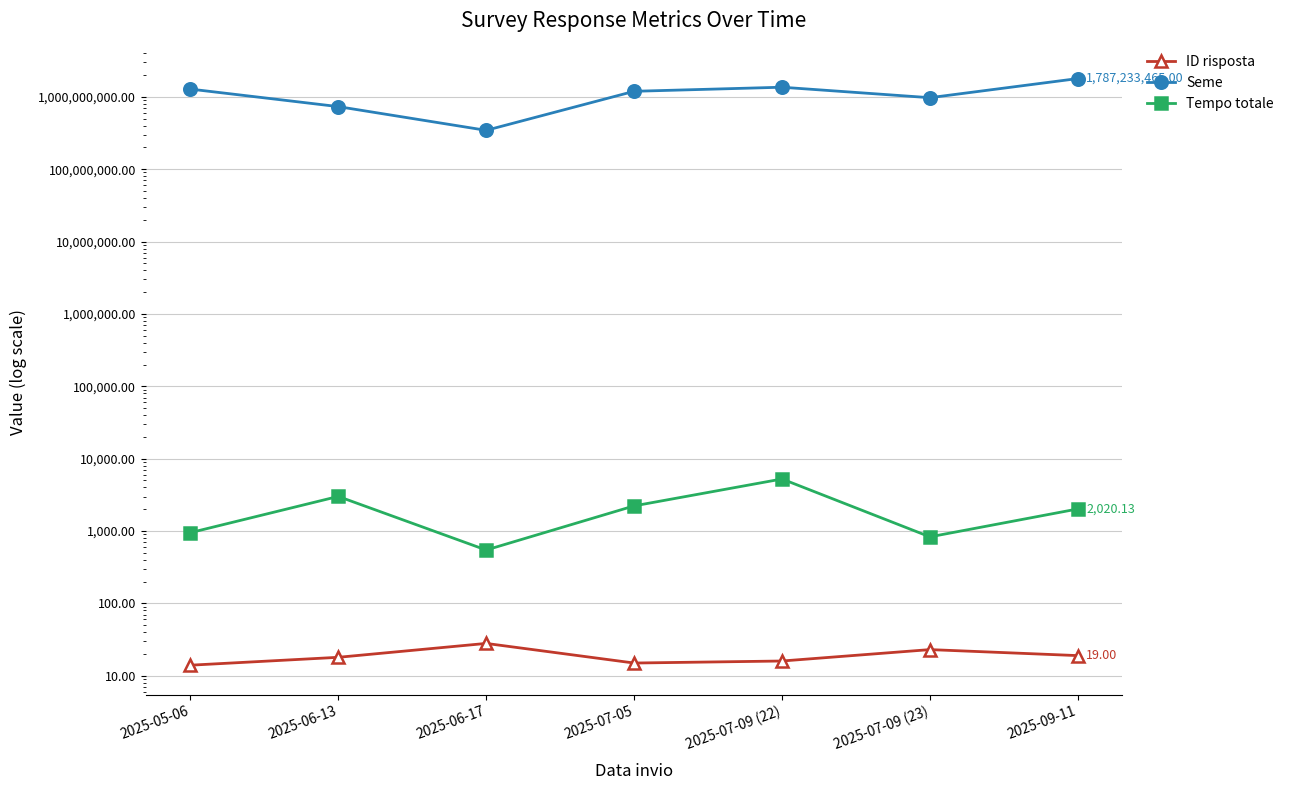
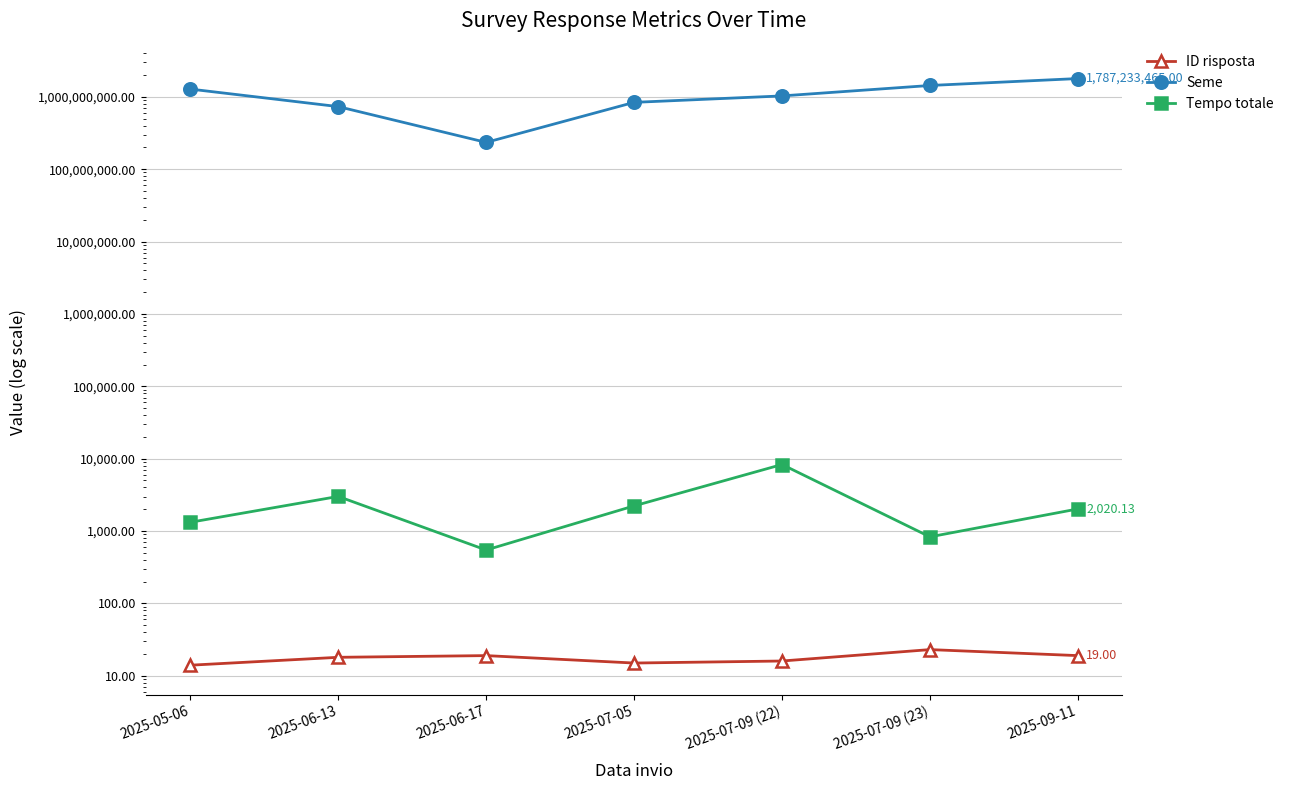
  {
    "ID risposta": {
      "2025-05-06": "14",
      "2025-06-13": "18",
-     "2025-06-17": "28",
+     "2025-06-17": "19",
      "2025-07-05": "15",
      "2025-07-09 (22)": "16",
      "2025-07-09 (23)": "23"
    },
    "Seme": {
      "2025-05-06": "1,300,000,000",
      "2025-06-13": "700,000,000",
-     "2025-06-17": "300,000,000",
-     "2025-07-05": "1,200,000,000",
-     "2025-07-09 (22)": "1,400,000,000",
-     "2025-07-09 (23)": "1,000,000,000"
+     "2025-06-17": "230,000,000",
+     "2025-07-05": "800,000,000",
+     "2025-07-09 (22)": "1,000,000,000",
+     "2025-07-09 (23)": "1,400,000,000"
    },
    "Tempo totale": {
-     "2025-05-06": "900",
+     "2025-05-06": "1,300",
      "2025-06-13": "3,000",
      "2025-06-17": "500",
      "2025-07-05": "2,200",
-     "2025-07-09 (22)": "5,000",
+     "2025-07-09 (22)": "8,000",
      "2025-07-09 (23)": "800"
    }
  }
